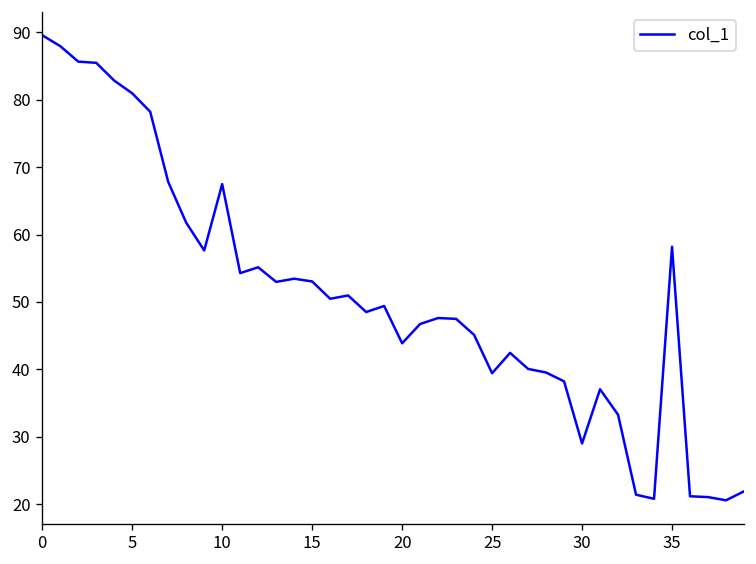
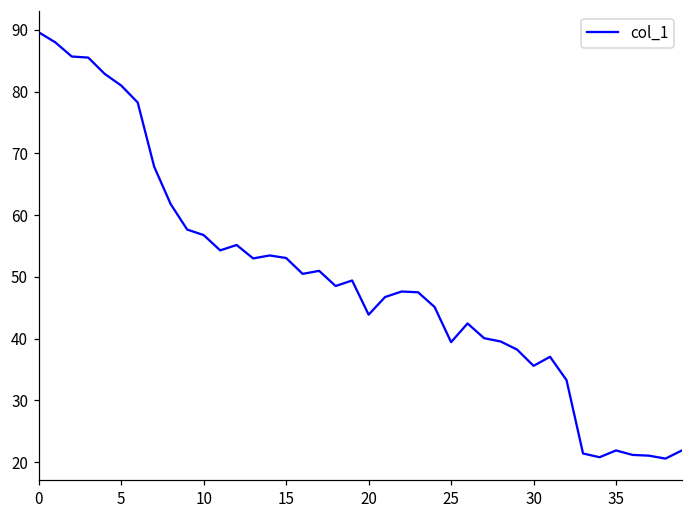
  {
    "0": 90,
    "5": 81,
-   "10": 67,
+   "10": 57,
    "15": 53,
    "20": 44,
    "25": 39,
-   "30": 29,
-   "35": 58
+   "30": 36,
+   "35": 22
  }
